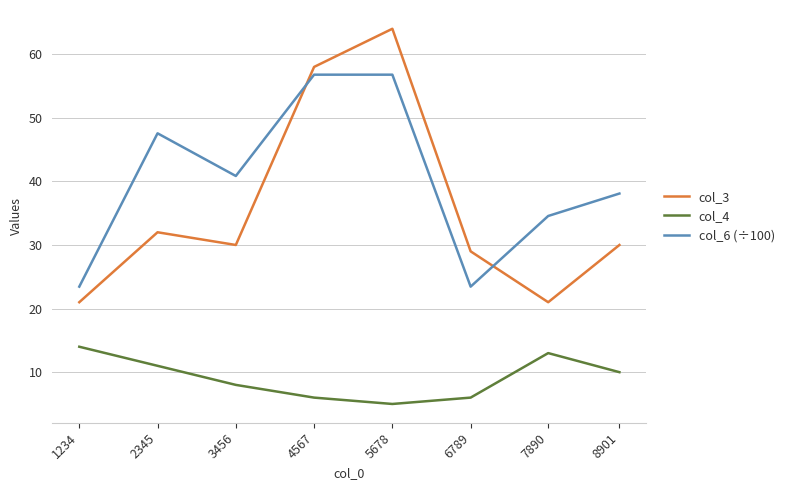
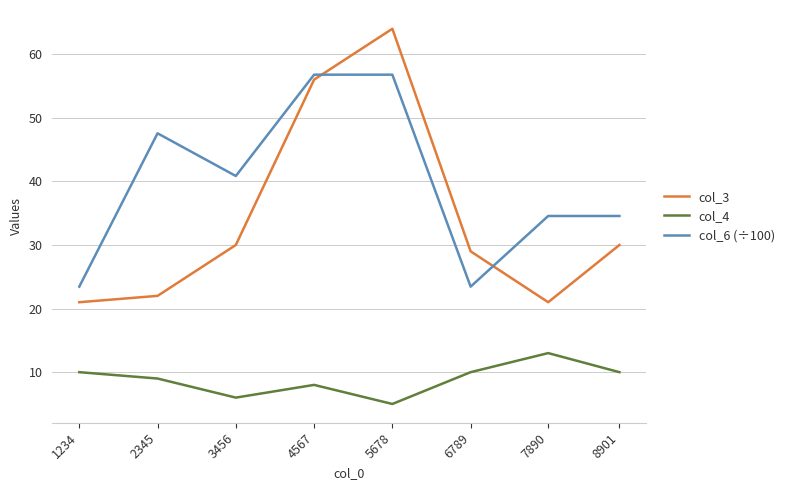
  {
    "col_3": {
      "1234": 21,
-     "2345": 32,
+     "2345": 22,
      "3456": 30,
-     "4567": 58,
+     "4567": 56,
      "5678": 64,
      "6789": 29,
      "7890": 21,
      "8901": 30
    },
    "col_4": {
-     "1234": 14,
-     "2345": 11,
-     "3456": 8,
-     "4567": 6,
+     "1234": 10,
+     "2345": 9,
+     "3456": 6,
+     "4567": 8,
      "5678": 5,
-     "6789": 6,
+     "6789": 10,
      "7890": 13,
      "8901": 10
    },
    "col_6 (÷100)": {
      "1234": 23,
      "2345": 48,
      "3456": 41,
      "4567": 57,
      "5678": 57,
      "6789": 23,
      "7890": 35,
-     "8901": 38
+     "8901": 35
    }
  }
